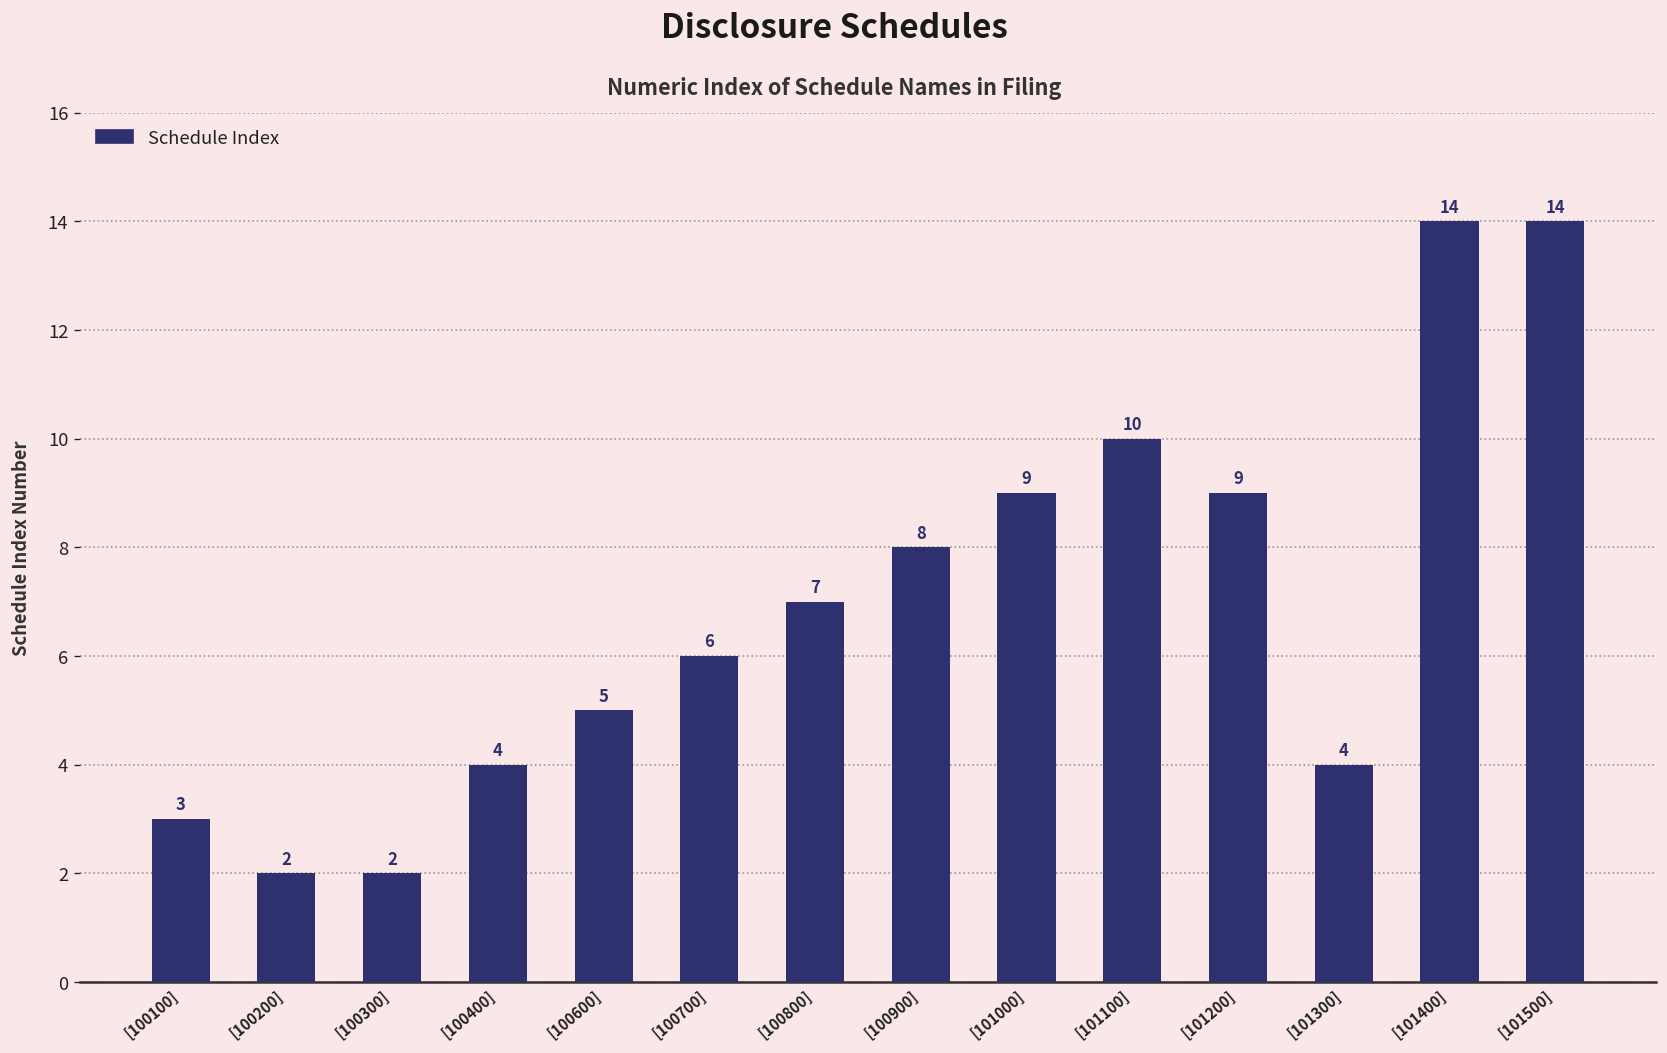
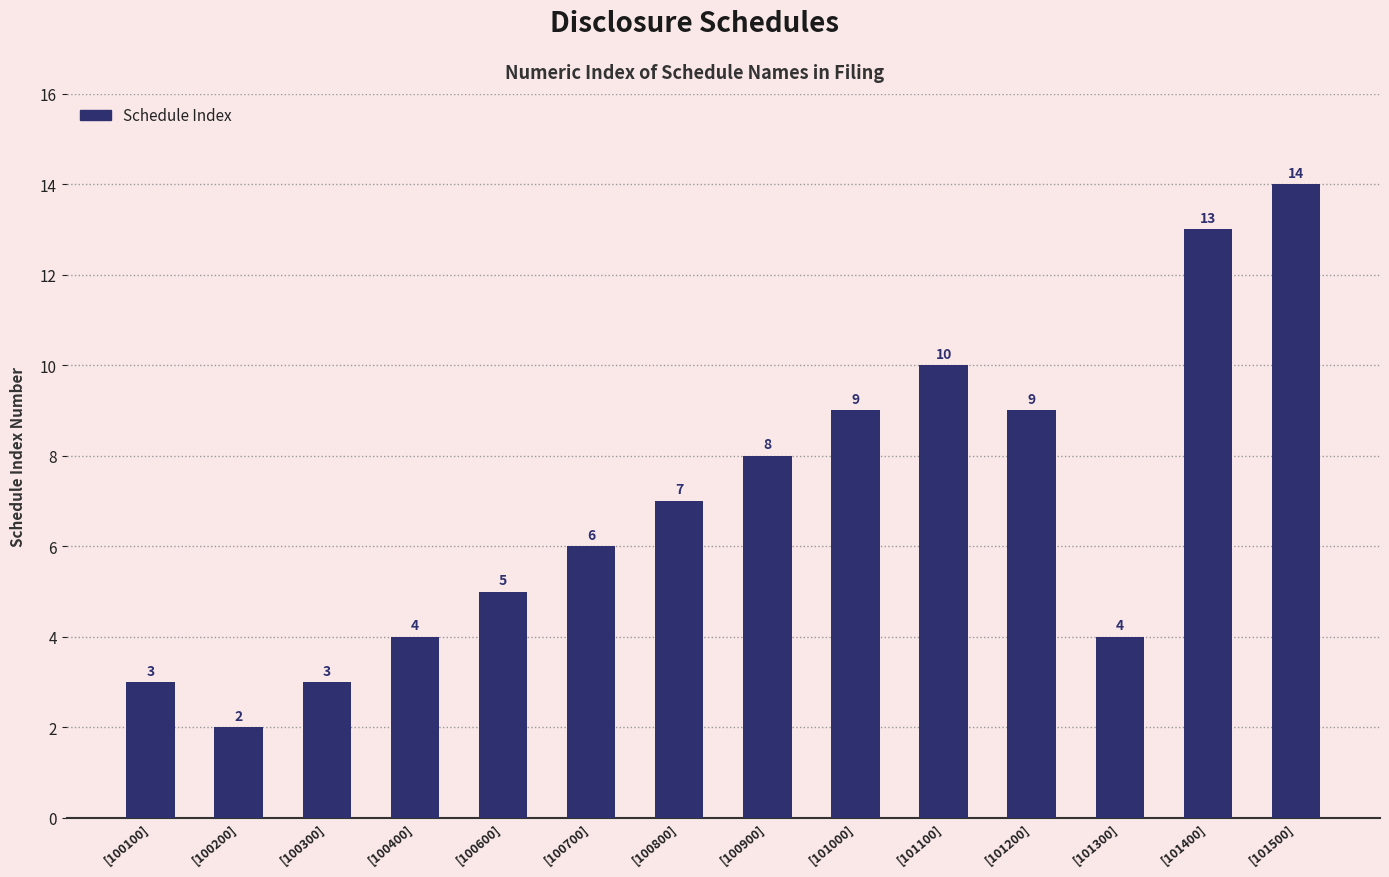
  {
    "[100100]": 3,
    "[100200]": 2,
-   "[100300]": 2,
+   "[100300]": 3,
    "[100400]": 4,
    "[100600]": 5,
    "[100700]": 6,
    "[100800]": 7,
    "[100900]": 8,
    "[101000]": 9,
    "[101100]": 10,
    "[101200]": 9,
    "[101300]": 4,
-   "[101400]": 14,
+   "[101400]": 13,
    "[101500]": 14
  }
